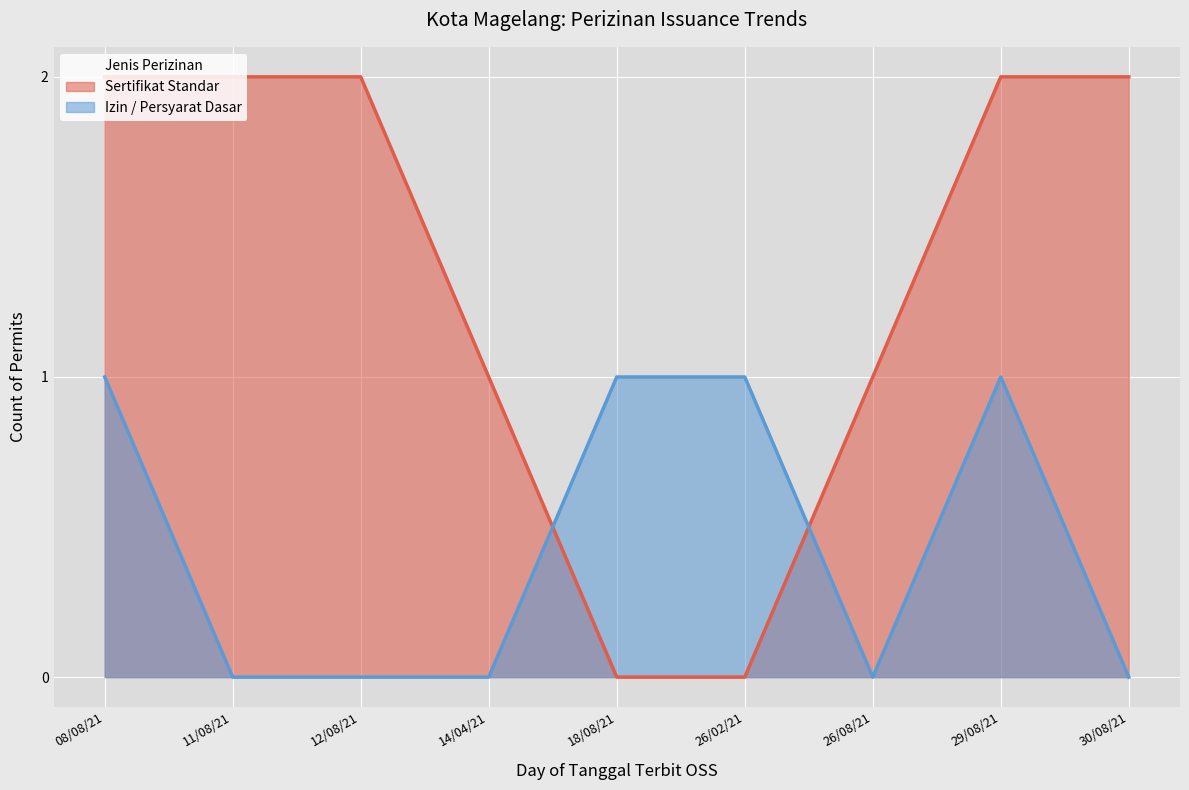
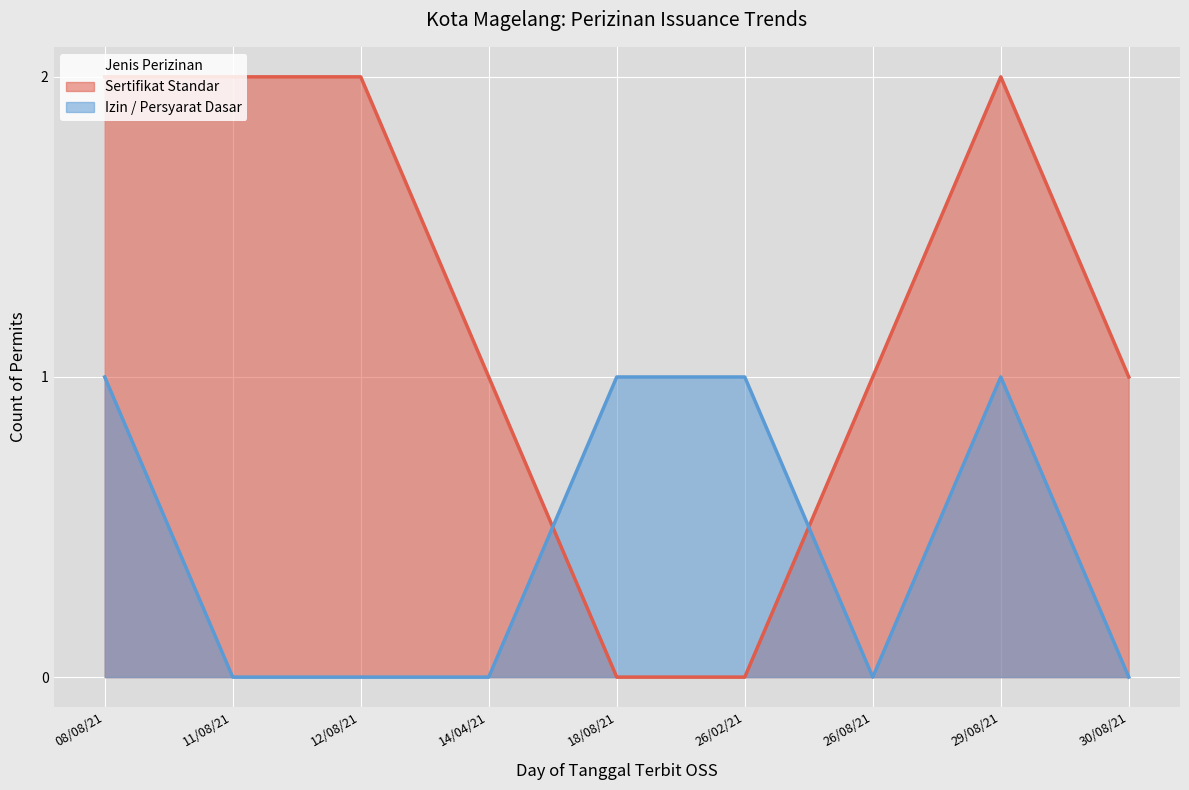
  {
    "Sertifikat Standar": {
      "12/08/21": 2,
      "14/04/21": 1,
      "18/08/21": 0,
      "26/02/21": 0,
      "26/08/21": 1,
      "29/08/21": 2,
-     "30/08/21": 2
+     "30/08/21": 1
    },
    "Izin / Persyarat Dasar": {
      "08/08/21": 1,
      "11/08/21": 0,
      "12/08/21": 0,
      "14/04/21": 0,
      "18/08/21": 1,
      "26/02/21": 1,
      "26/08/21": 0,
      "29/08/21": 1,
      "30/08/21": 0
    }
  }
